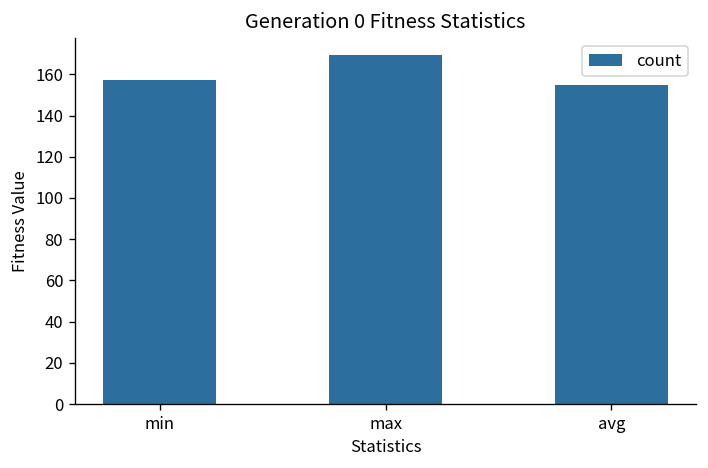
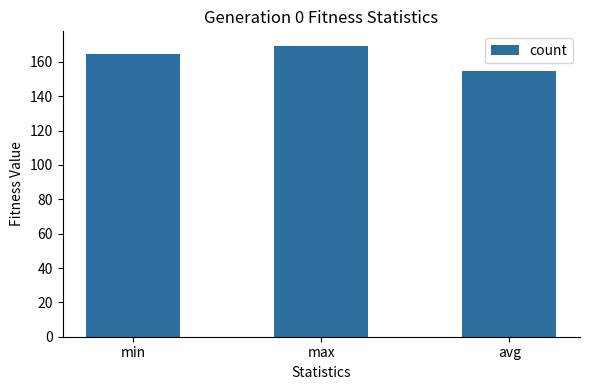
  {
-   "min": 157,
+   "min": 164,
    "max": 169,
    "avg": 155
  }
